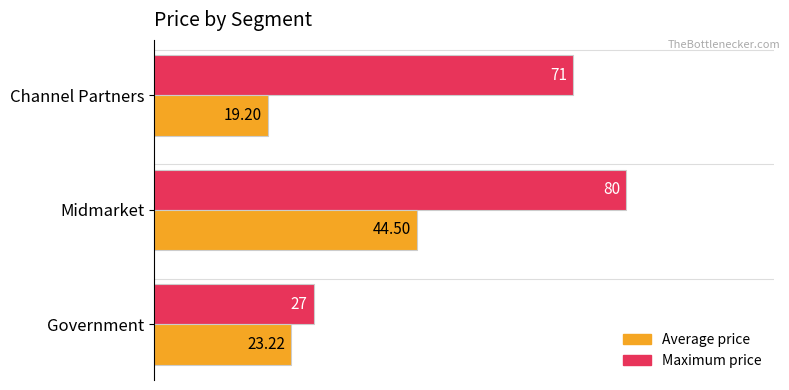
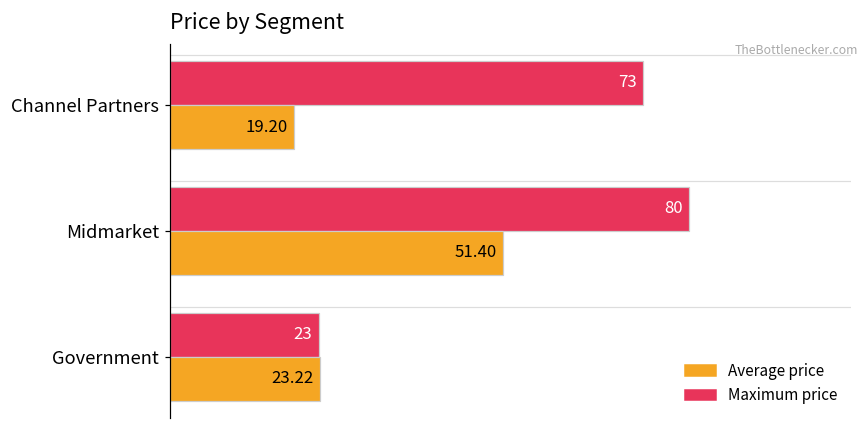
  {
    "Maximum price": {
-     "Channel Partners": 71,
+     "Channel Partners": 73,
      "Midmarket": 80,
-     "Government": 27
+     "Government": 23
    },
    "Average price": {
      "Channel Partners": 19.20,
-     "Midmarket": 44.50,
+     "Midmarket": 51.40,
      "Government": 23.22
    }
  }
